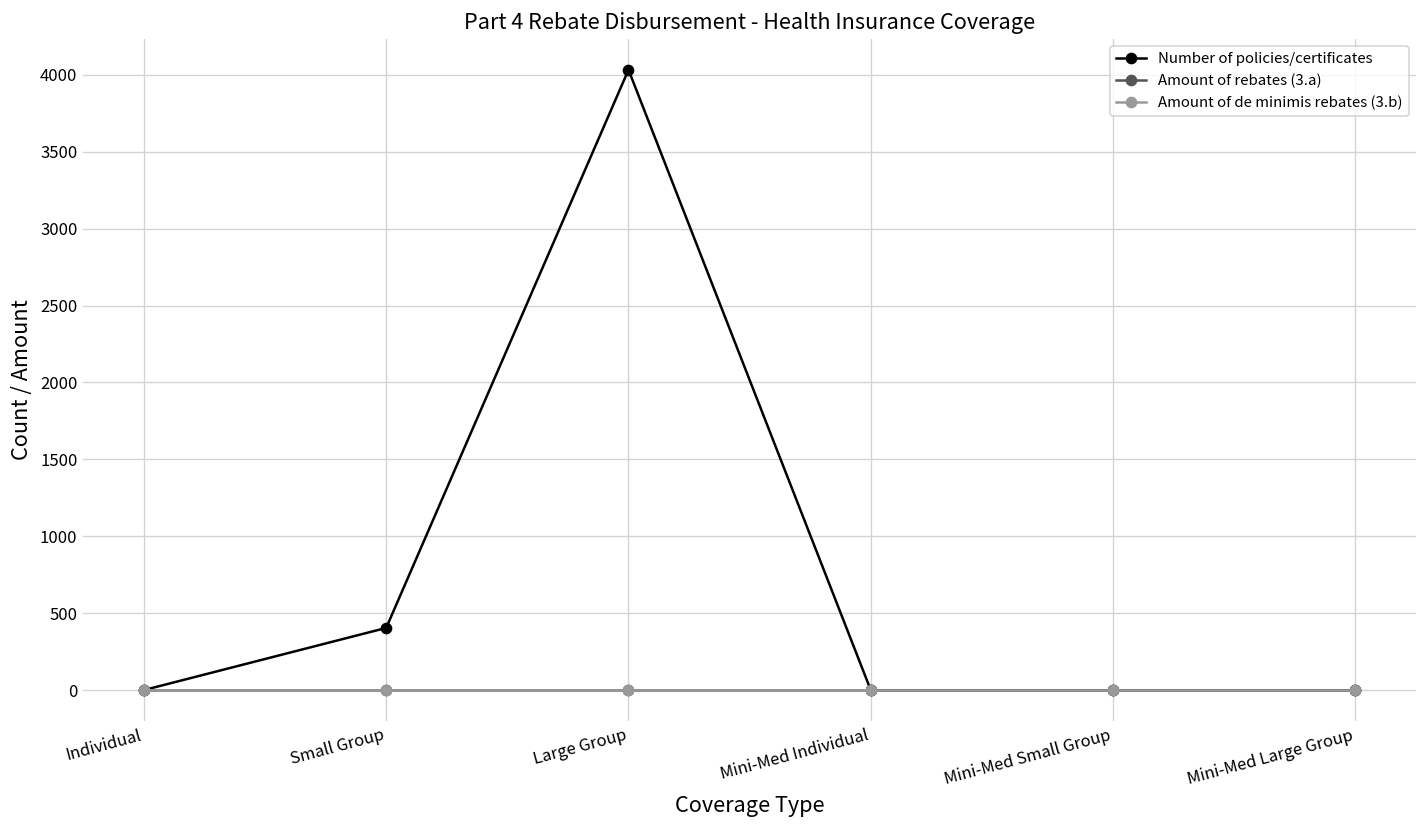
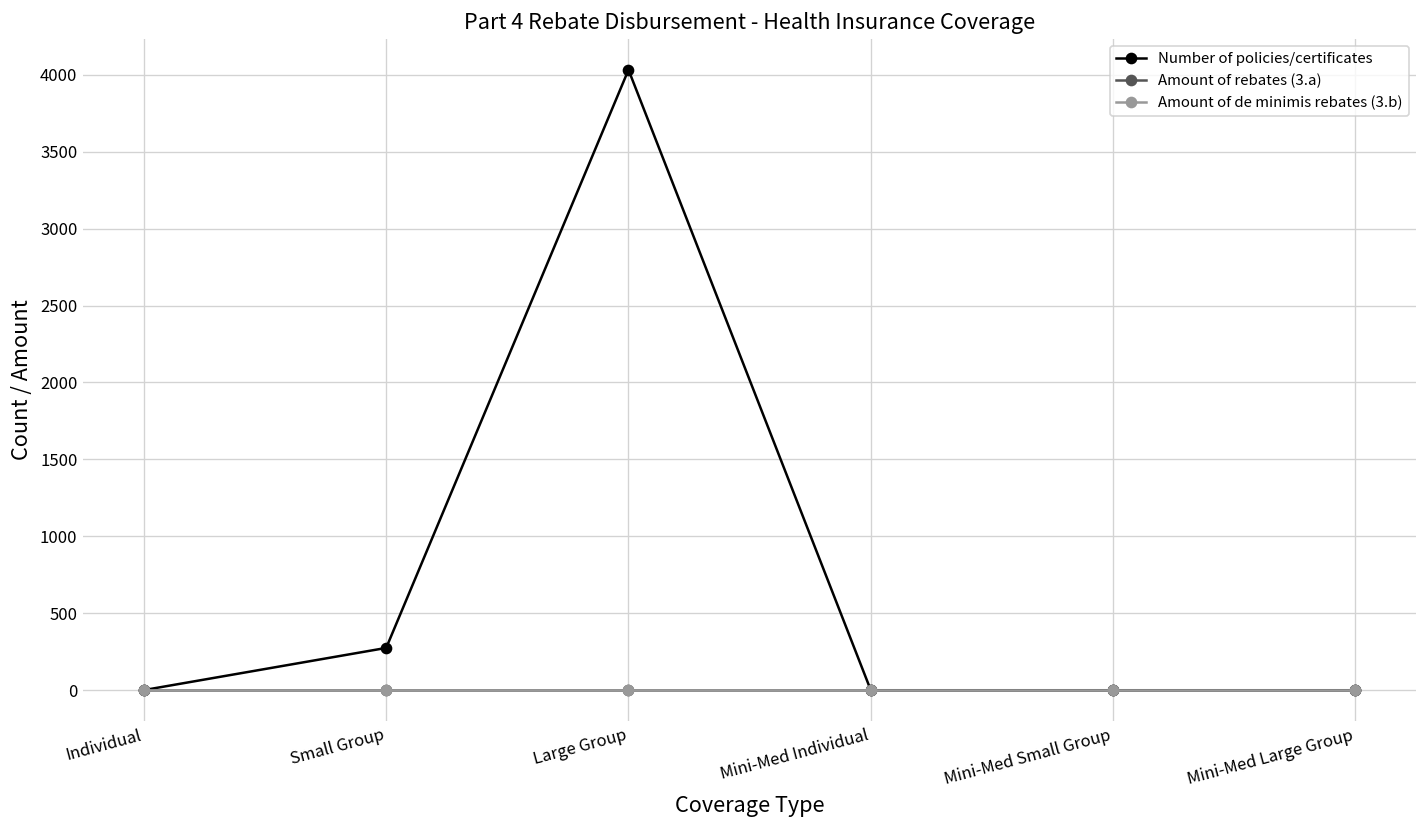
  {
    "Number of policies/certificates": {
-     "Small Group": 410,
+     "Small Group": 280,
      "Large Group": 4030
    },
    "Amount of de minimis rebates (3.b)": {
      "Small Group": 0,
      "Large Group": 0
    }
  }
